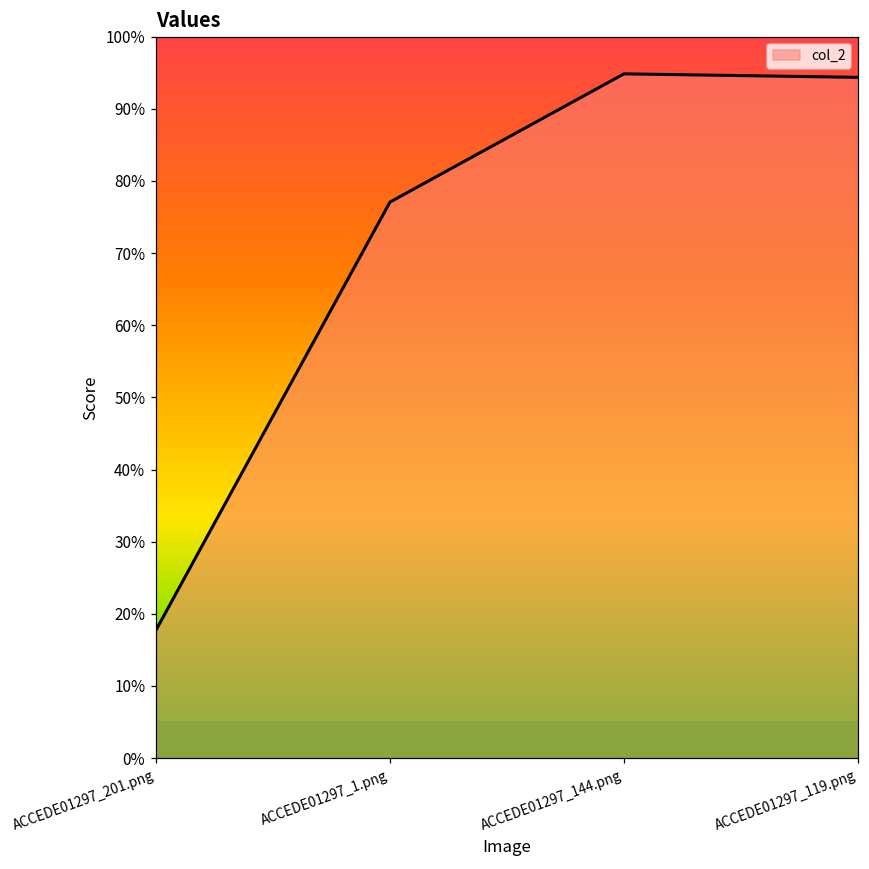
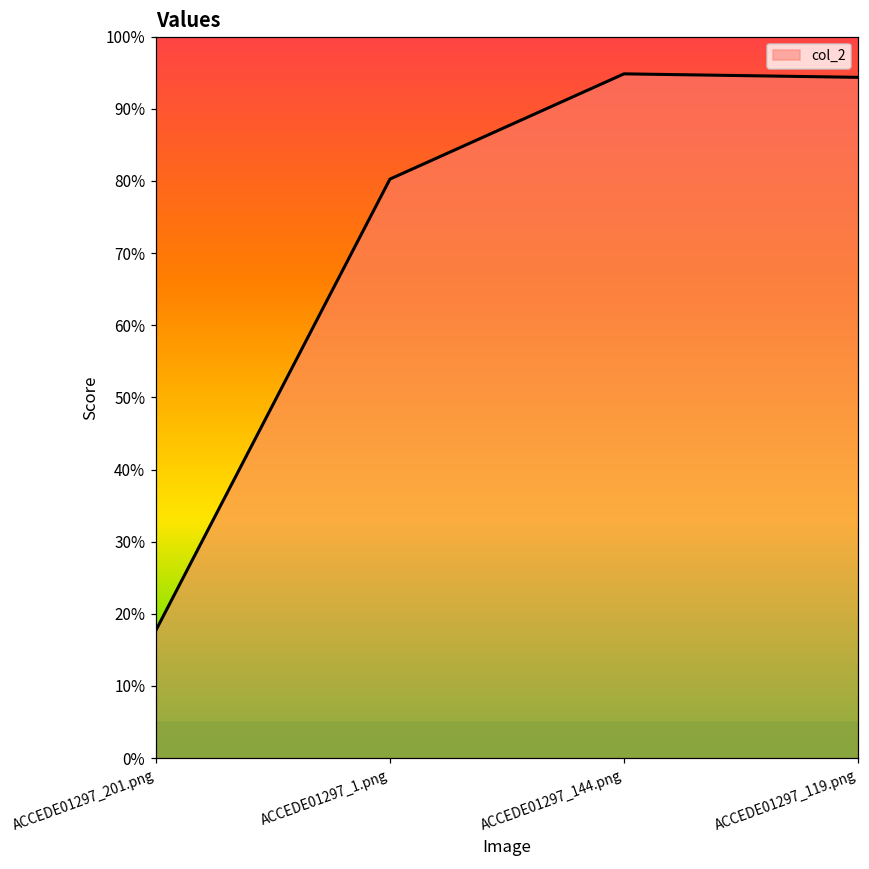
  {
    "ACCEDE01297_201.png": "18%",
-   "ACCEDE01297_1.png": "77%",
+   "ACCEDE01297_1.png": "80%",
    "ACCEDE01297_144.png": "95%",
    "ACCEDE01297_119.png": "94%"
  }
